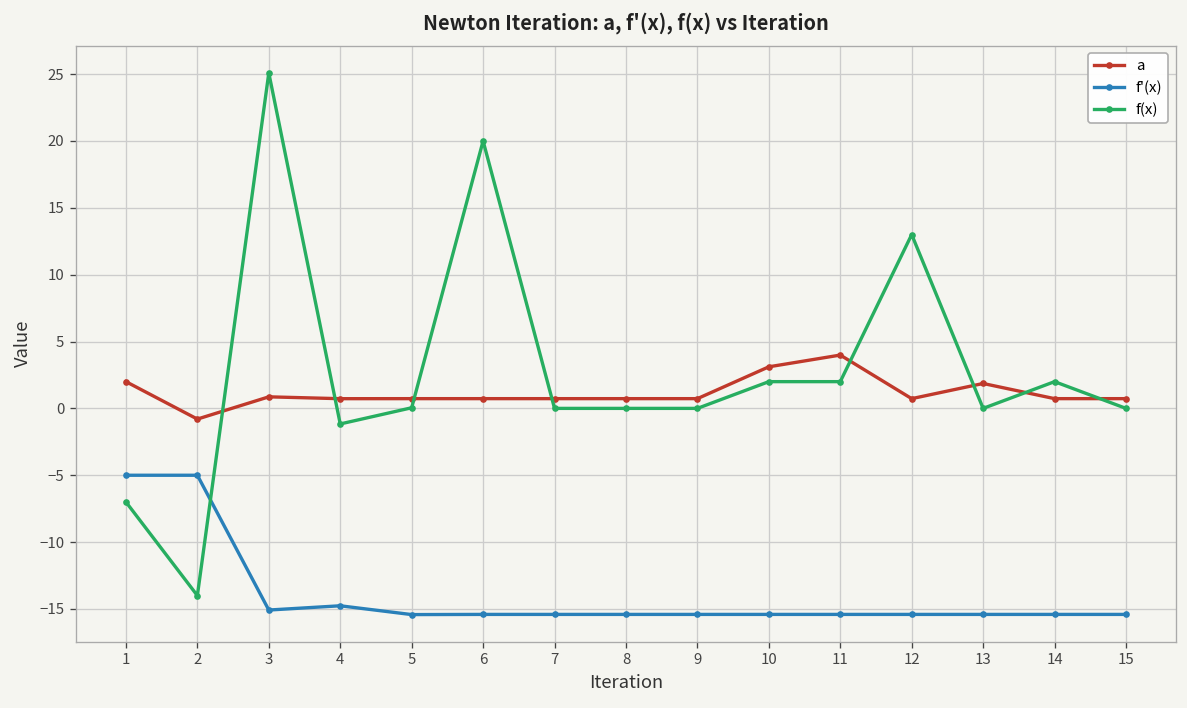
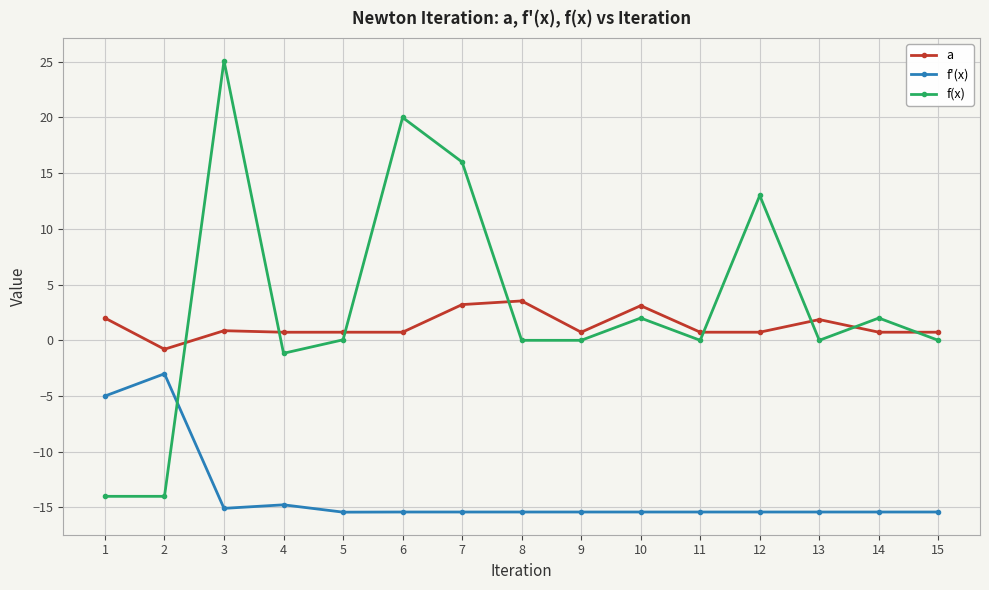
  {
    "a": {
      "1": 2.0,
      "2": -0.8,
      "3": 0.9,
      "4": 0.7,
      "5": 0.7,
      "6": 0.7,
-     "7": 0.7,
-     "8": 0.7,
+     "7": 3.2,
+     "8": 3.5,
      "9": 0.7,
      "10": 3.1,
-     "11": 4.0,
+     "11": 0.7,
      "12": 0.7,
      "13": 1.9,
      "14": 0.7,
      "15": 0.7
    },
    "f'(x)": {
      "1": -5,
-     "2": -5,
+     "2": -3,
      "3": -15,
      "4": -14.8,
      "5": -15.4,
      "6": -15.4,
      "7": -15.4,
      "8": -15.4,
      "9": -15.4,
      "10": -15.4,
      "11": -15.4,
      "12": -15.4,
      "13": -15.4,
      "14": -15.4,
      "15": -15.4
    },
    "f(x)": {
-     "1": -7,
+     "1": -14,
      "2": -14,
      "3": 25,
      "4": -1,
      "5": 0,
      "6": 20,
-     "7": 0,
+     "7": 16,
      "8": 0,
      "9": 0,
      "10": 2,
-     "11": 2,
+     "11": 0,
      "12": 13,
      "13": 0,
      "14": 2,
      "15": 0
    }
  }
